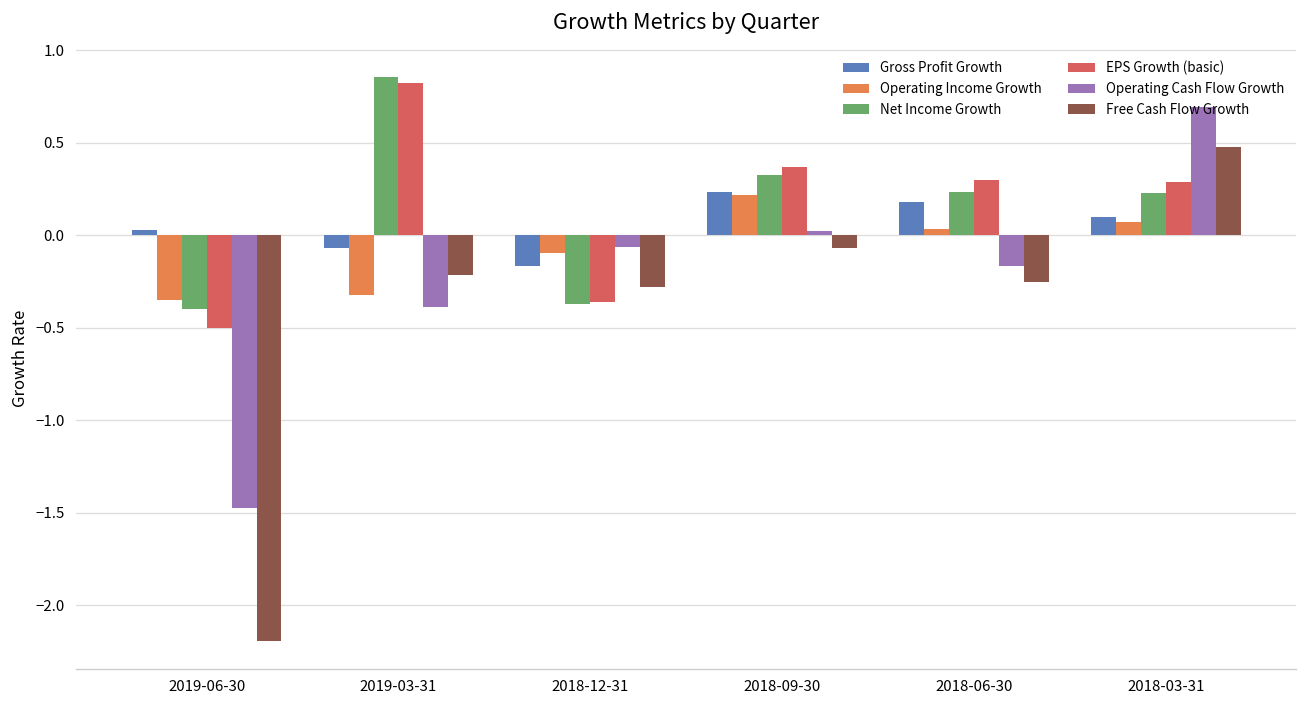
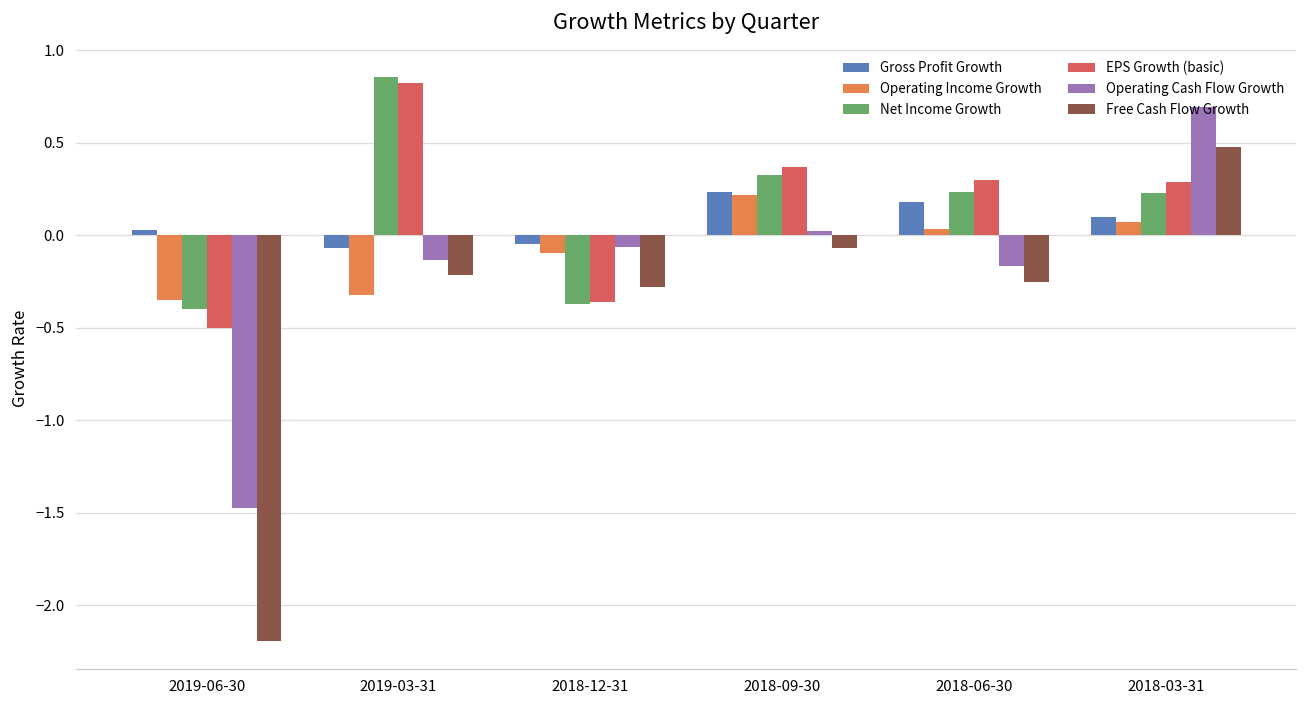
  {
    "Gross Profit Growth": {
      "2019-06-30": 0.03,
      "2019-03-31": -0.07,
-     "2018-12-31": -0.17,
+     "2018-12-31": -0.05,
      "2018-09-30": 0.24,
      "2018-06-30": 0.18,
      "2018-03-31": 0.10
    },
    "Net Income Growth": {
      "2019-06-30": -0.40,
      "2019-03-31": 0.86,
      "2018-12-31": -0.37,
      "2018-09-30": 0.33,
      "2018-06-30": 0.23,
      "2018-03-31": 0.23
    },
    "Operating Cash Flow Growth": {
      "2019-06-30": -1.48,
-     "2019-03-31": -0.39,
+     "2019-03-31": -0.14,
      "2018-12-31": -0.06,
      "2018-09-30": 0.03,
      "2018-06-30": -0.16,
      "2018-03-31": 0.69
    },
    "Free Cash Flow Growth": {
      "2019-06-30": -2.19,
      "2019-03-31": -0.21,
      "2018-12-31": -0.28,
      "2018-09-30": -0.07,
      "2018-06-30": -0.25,
      "2018-03-31": 0.48
    }
  }
